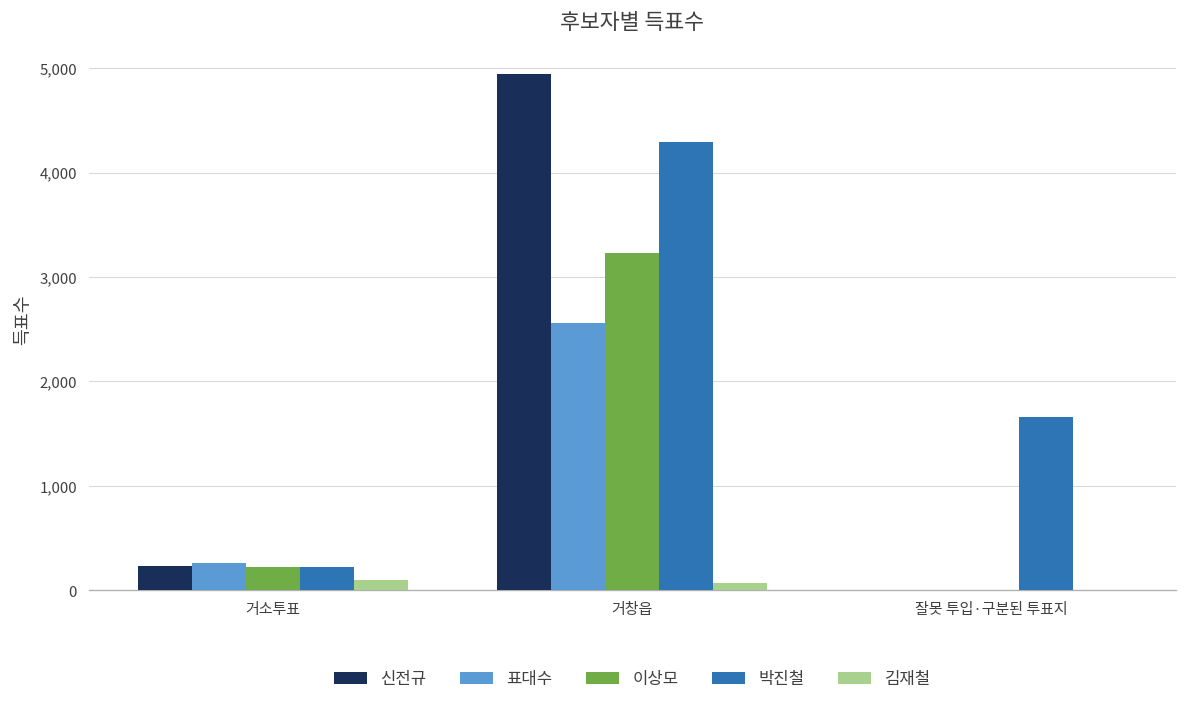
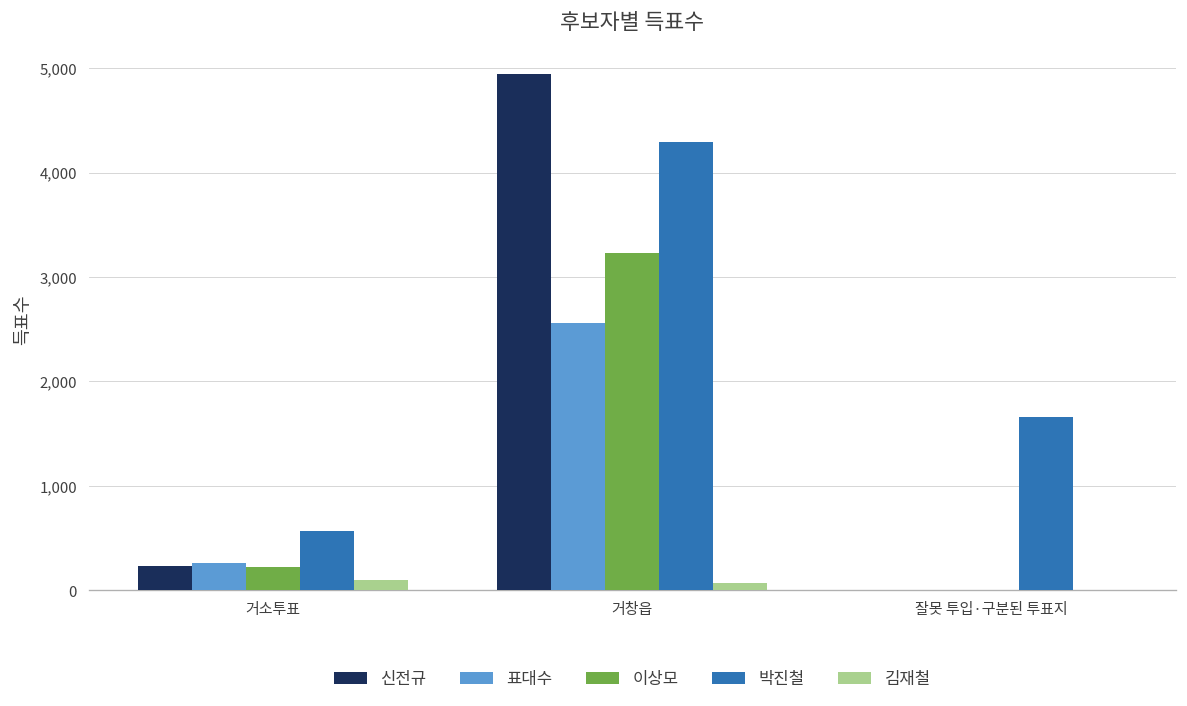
  {
    "신전규": {
      "거소투표": "200",
      "거창읍": "4,900"
    },
    "표대수": {
      "거소투표": "300",
      "거창읍": "2,600"
    },
    "이상모": {
      "거소투표": "200",
      "거창읍": "3,200"
    },
    "박진철": {
-     "거소투표": "200",
+     "거소투표": "600",
      "거창읍": "4,300",
      "잘못 투입·구분된 투표지": "1,700"
    },
    "김재철": {
      "거소투표": "100",
      "거창읍": "100"
    }
  }
